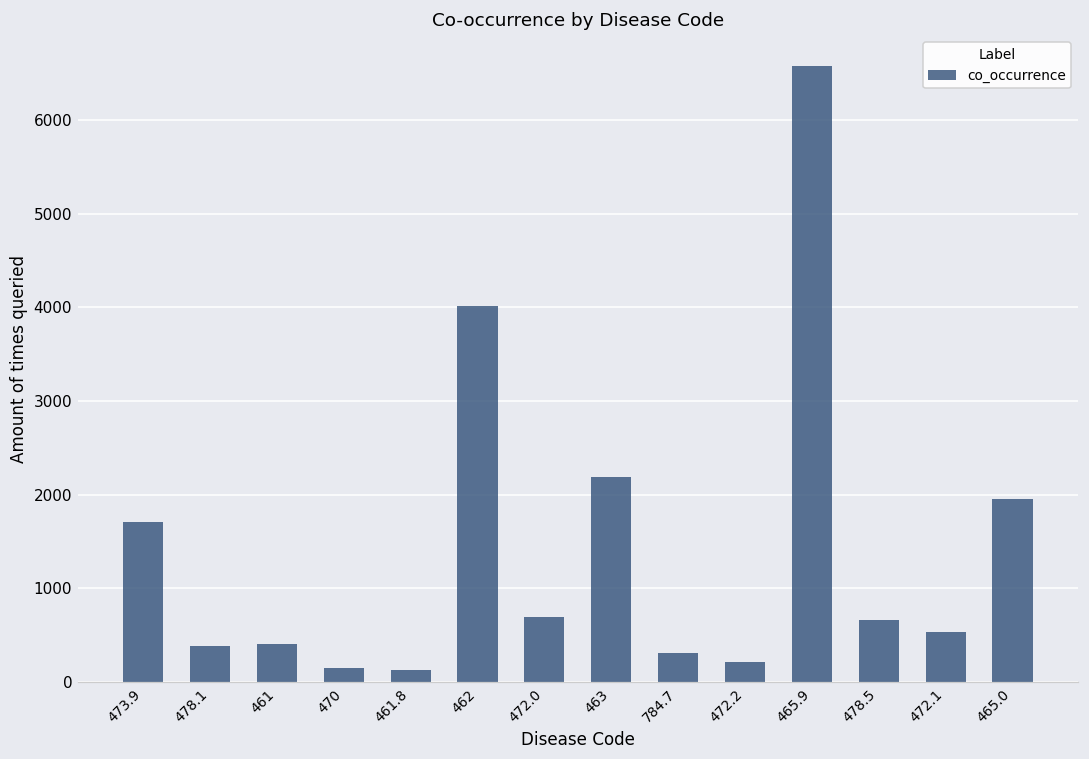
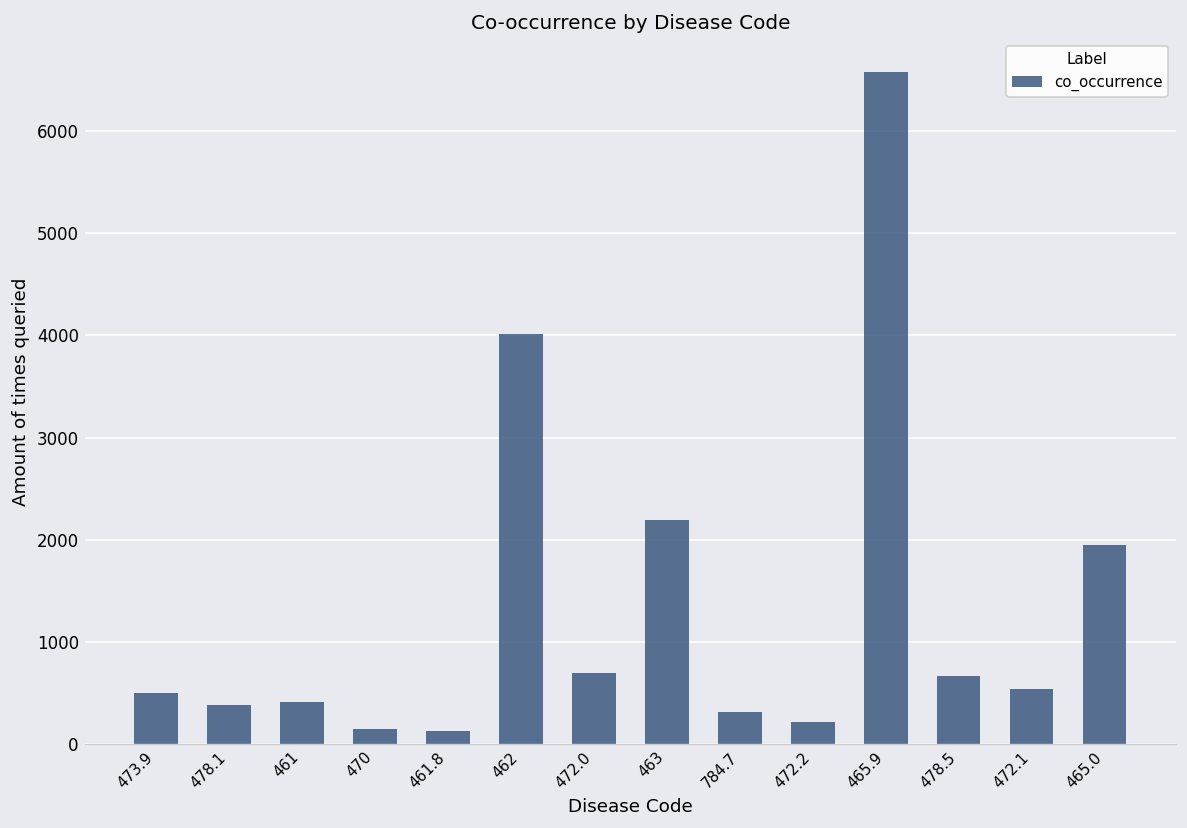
  {
-   "473.9": 1700,
+   "473.9": 500,
    "478.1": 400,
    "461": 400,
    "470": 200,
    "461.8": 100,
    "462": 4000,
    "472.0": 700,
    "463": 2200,
    "784.7": 300,
    "472.2": 200,
    "465.9": 6600,
    "478.5": 700,
    "472.1": 500,
    "465.0": 2000
  }
